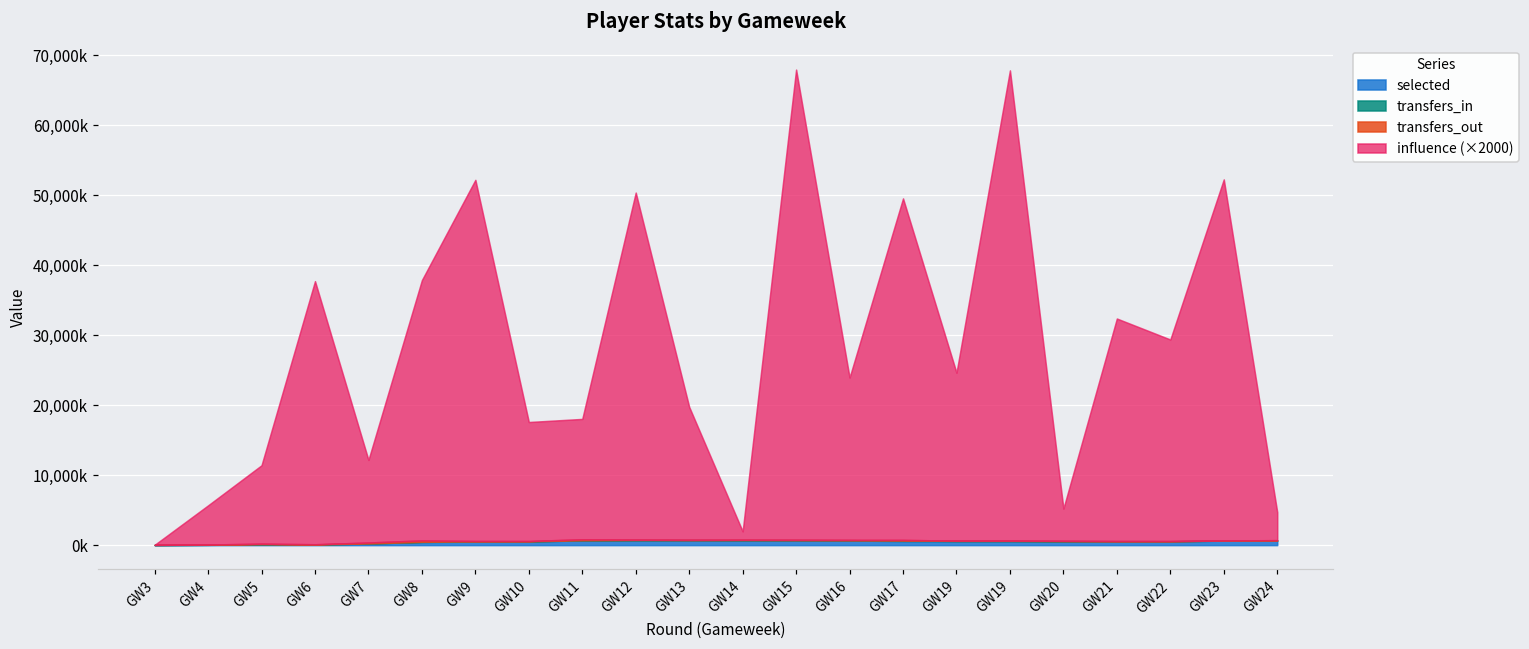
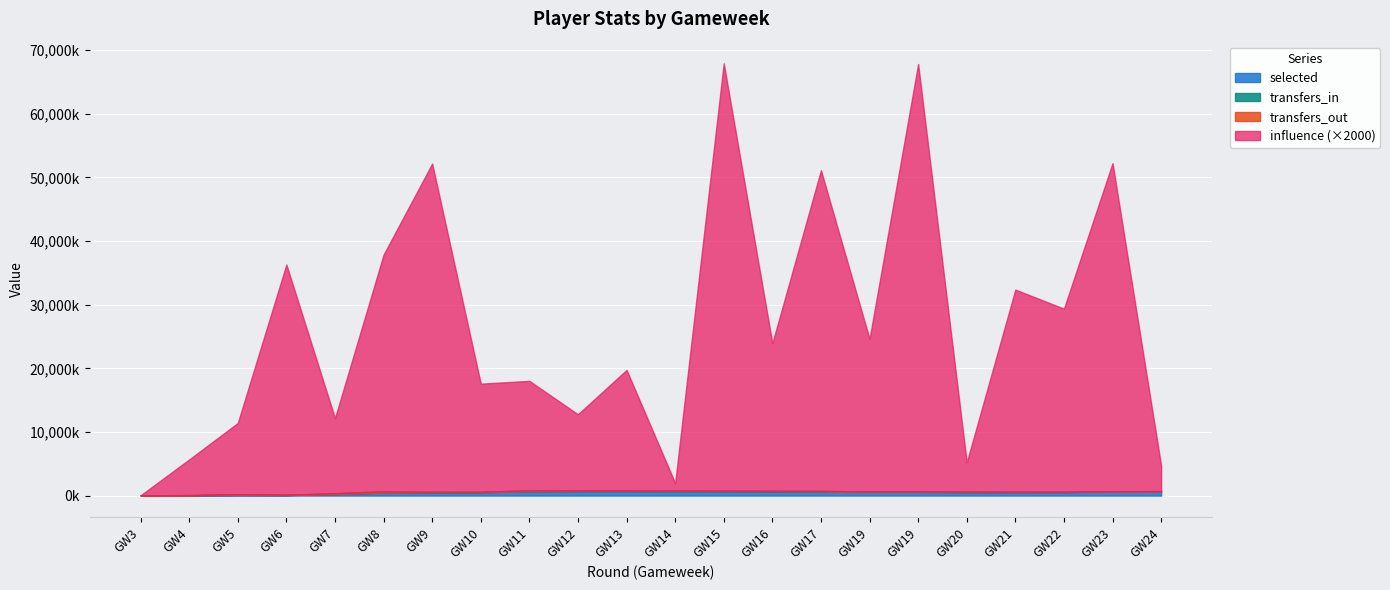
  {
    "influence (×2000)": {
      "GW4": "6,000,000",
      "GW5": "11,000,000",
-     "GW6": "38,000,000",
+     "GW6": "36,000,000",
      "GW7": "12,000,000",
      "GW8": "37,000,000",
      "GW9": "52,000,000",
      "GW10": "17,000,000",
      "GW11": "17,000,000",
-     "GW12": "50,000,000",
+     "GW12": "12,000,000",
      "GW13": "19,000,000",
      "GW14": "1,000,000",
      "GW15": "67,000,000",
      "GW16": "23,000,000",
-     "GW17": "49,000,000",
+     "GW17": "50,000,000",
      "GW20": "5,000,000",
      "GW21": "32,000,000",
      "GW22": "29,000,000",
      "GW23": "52,000,000",
      "GW24": "4,000,000"
    }
  }
